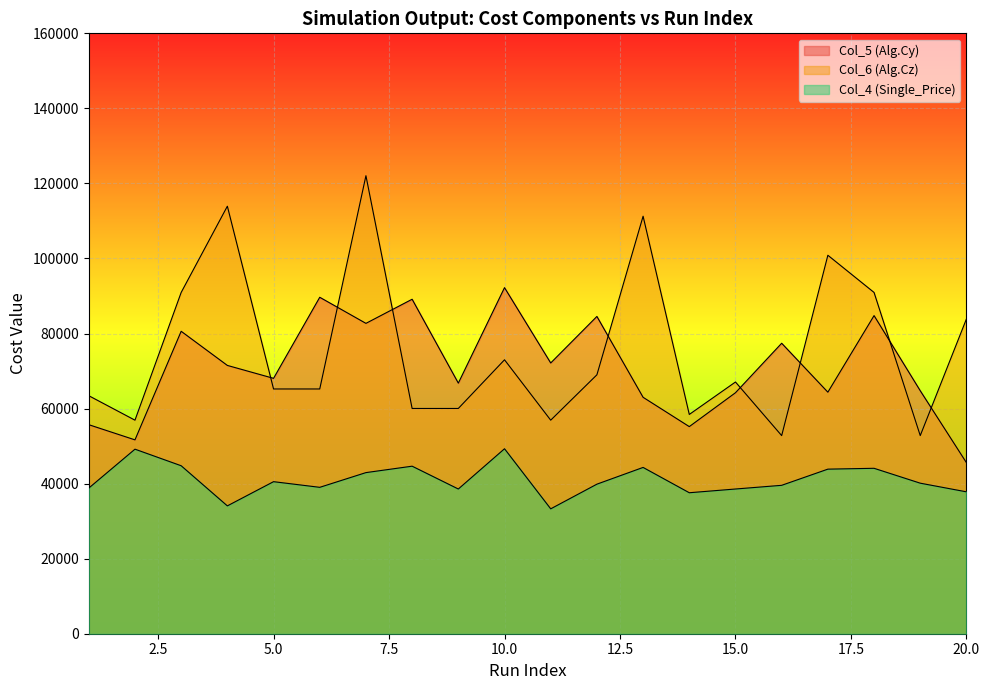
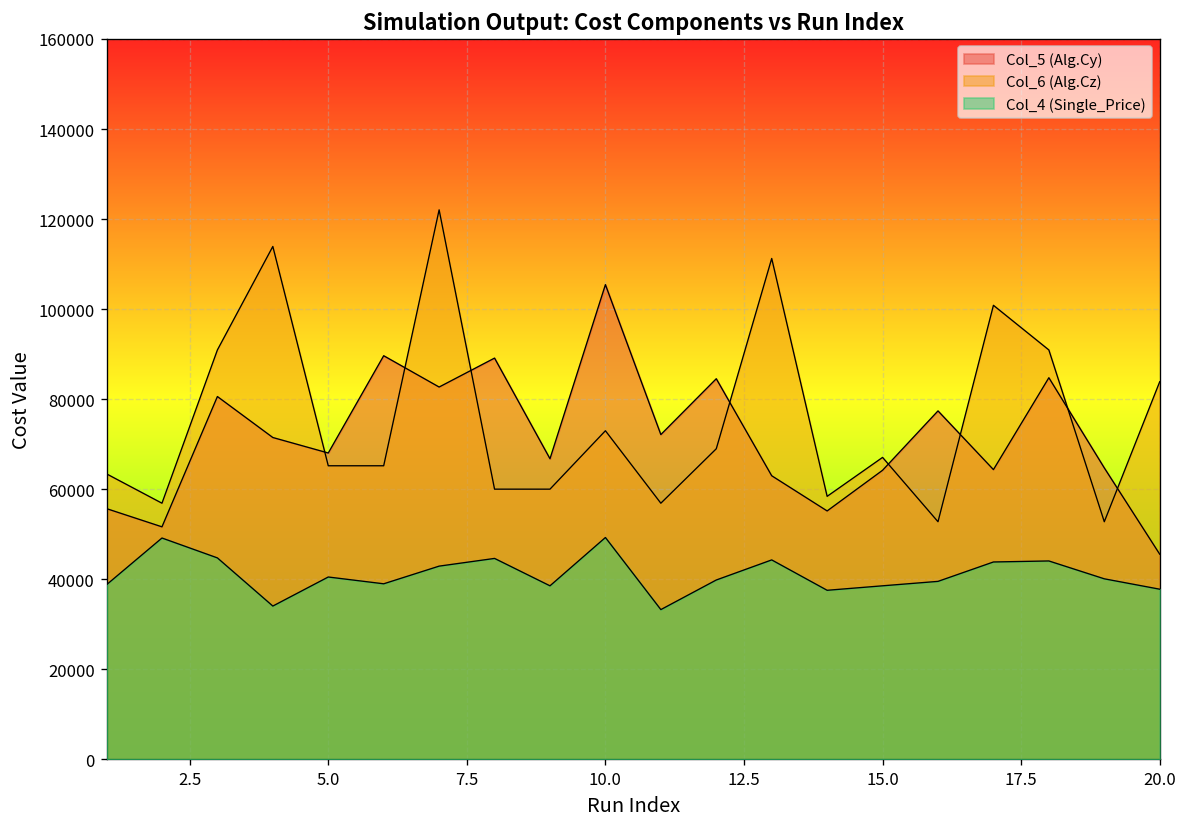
  {
    "Col_5 (Alg.Cy)": {
      "5.0": 68000,
-     "10.0": 92000,
+     "10.0": 105000,
      "15.0": 64000,
      "20.0": 46000
    },
    "Col_6 (Alg.Cz)": {
      "5.0": 65000,
      "10.0": 73000,
      "15.0": 67000,
      "20.0": 84000
    },
    "Col_4 (Single_Price)": {
      "5.0": 41000,
      "10.0": 49000,
      "15.0": 39000,
      "20.0": 38000
    }
  }
